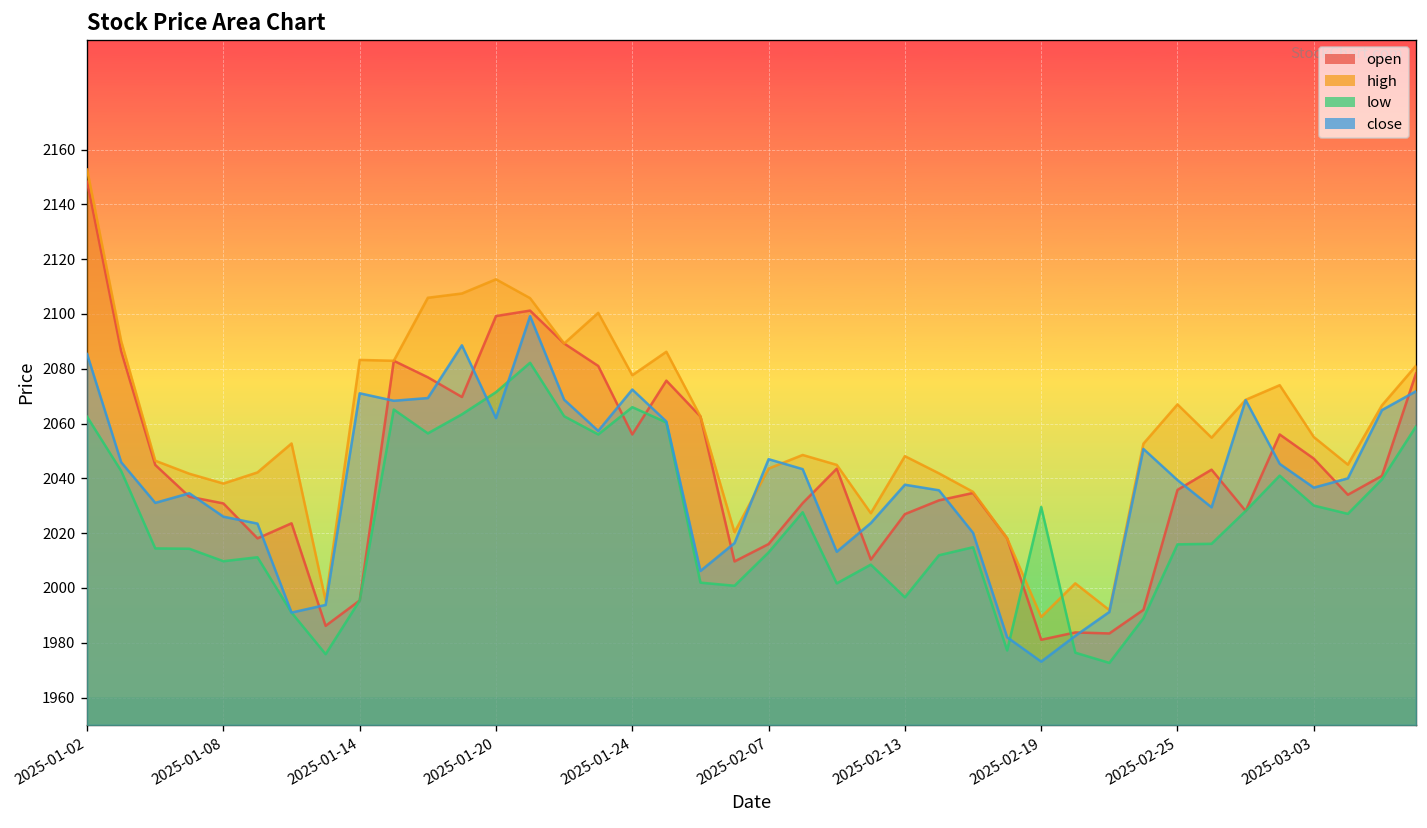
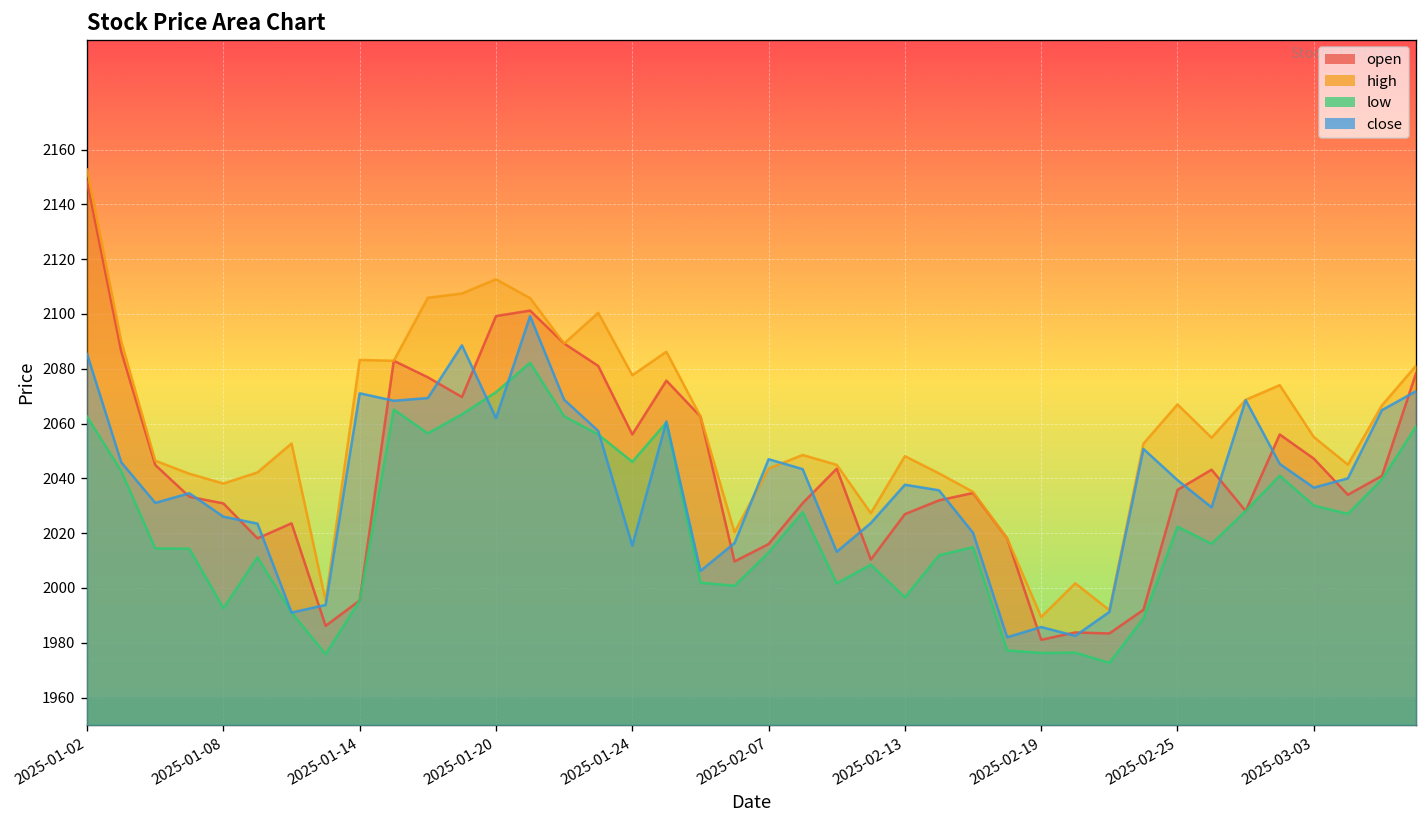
  {
    "low": {
      "2025-01-02": 2062,
-     "2025-01-08": 2010,
+     "2025-01-08": 1993,
      "2025-01-20": 2071,
-     "2025-01-24": 2066,
+     "2025-01-24": 2046,
      "2025-02-07": 2013,
      "2025-02-13": 1997,
-     "2025-02-19": 2030,
-     "2025-02-25": 2016,
+     "2025-02-19": 1976,
+     "2025-02-25": 2022,
      "2025-03-03": 2030
    },
    "close": {
      "2025-01-02": 2085,
      "2025-01-08": 2026,
      "2025-01-14": 2071,
      "2025-01-20": 2062,
-     "2025-01-24": 2072,
+     "2025-01-24": 2015,
      "2025-02-07": 2047,
      "2025-02-13": 2038,
-     "2025-02-19": 1973,
+     "2025-02-19": 1986,
      "2025-02-25": 2039,
      "2025-03-03": 2037
    }
  }
